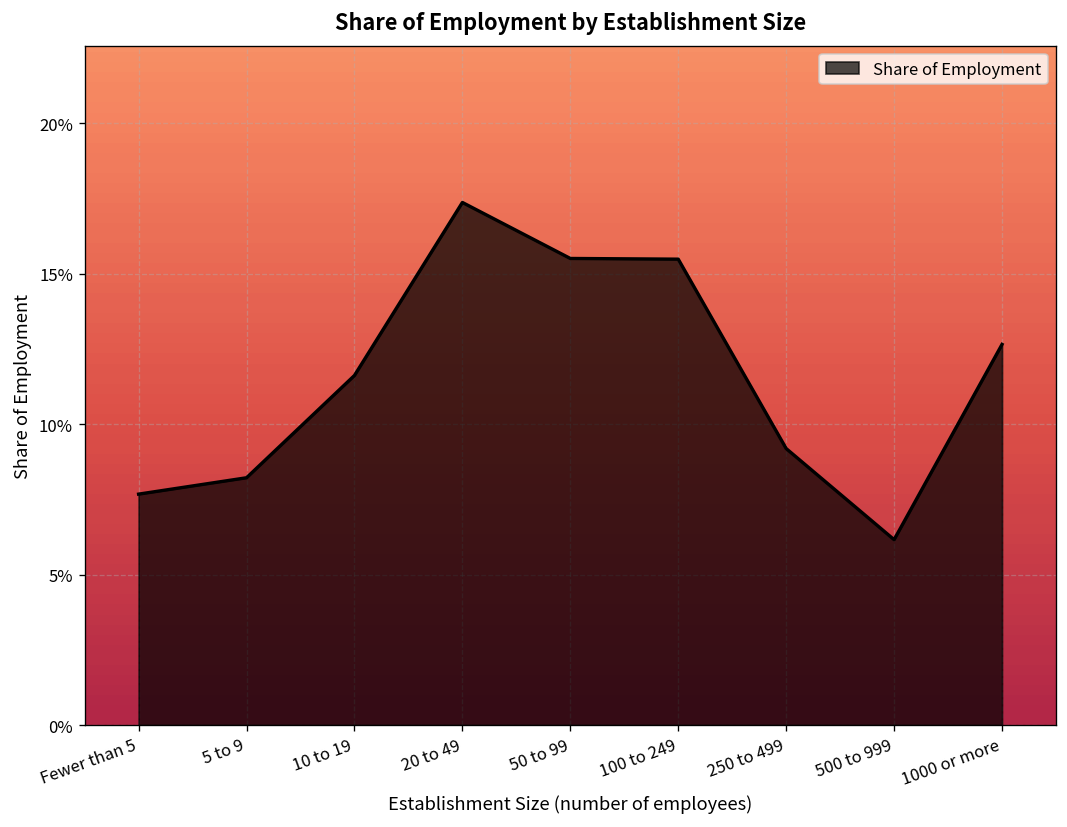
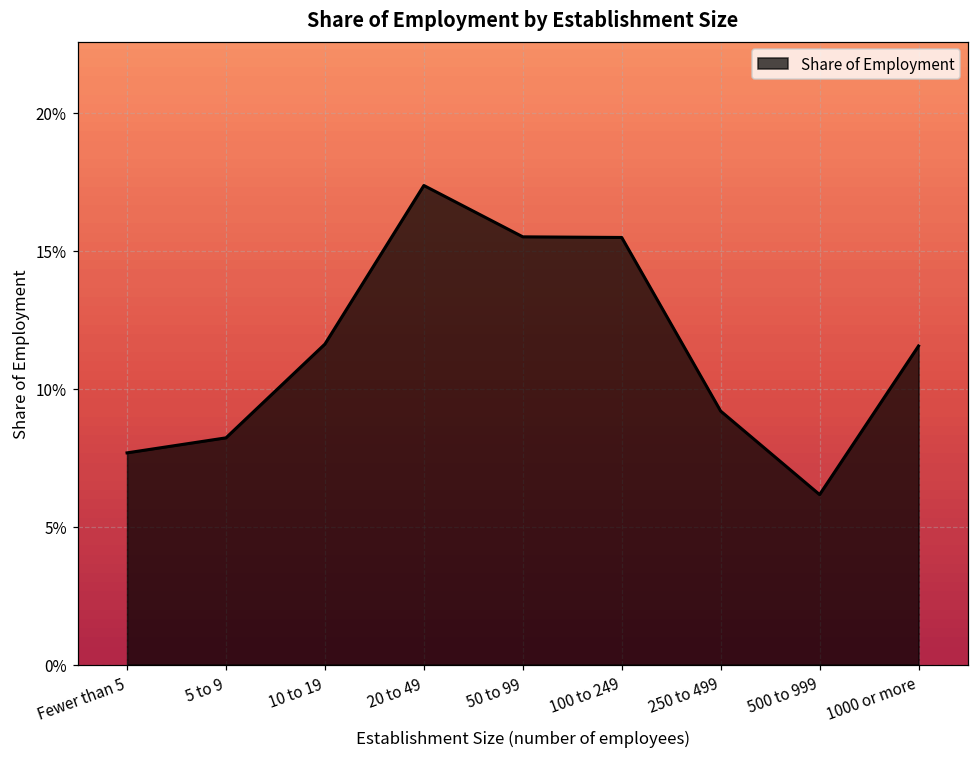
  {
    "Fewer than 5": "7.7%",
    "5 to 9": "8.2%",
    "10 to 19": "11.6%",
    "20 to 49": "17.4%",
    "50 to 99": "15.5%",
    "100 to 249": "15.5%",
    "250 to 499": "9.2%",
    "500 to 999": "6.2%",
-   "1000 or more": "12.6%"
+   "1000 or more": "11.5%"
  }
